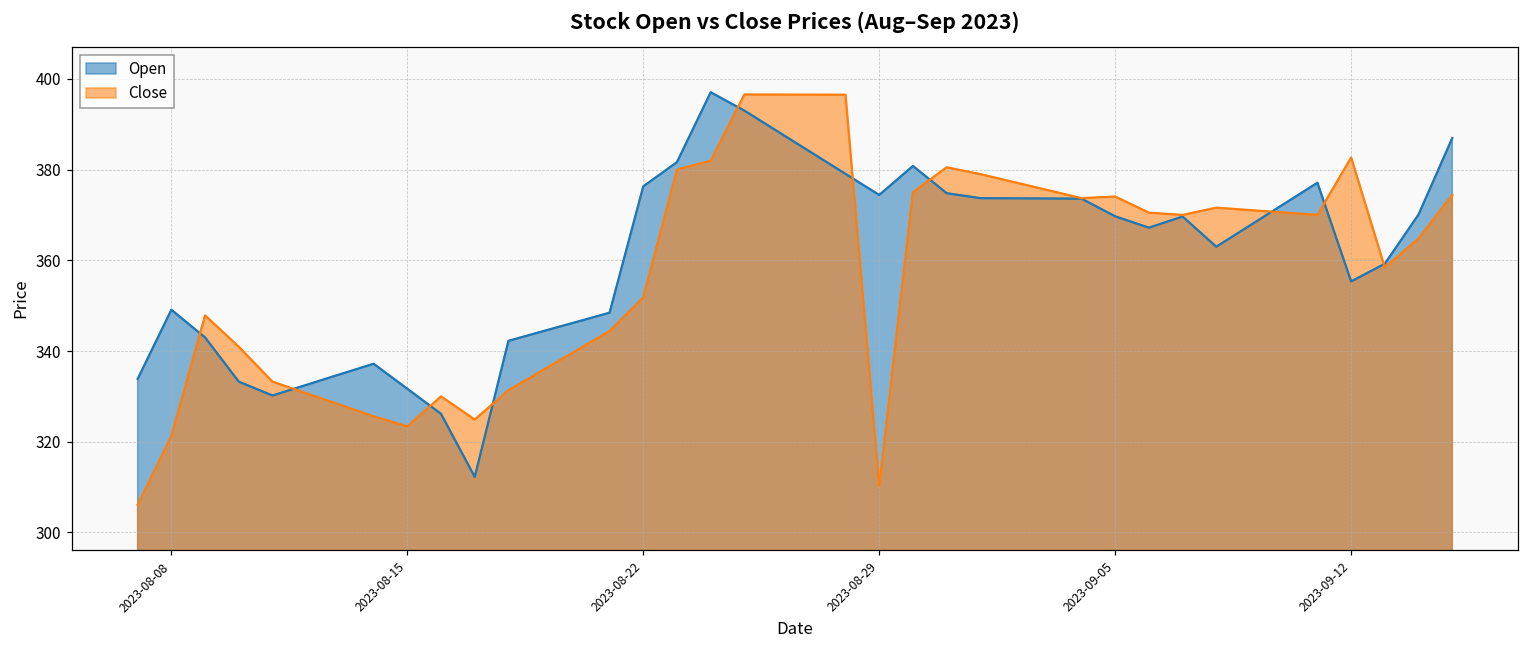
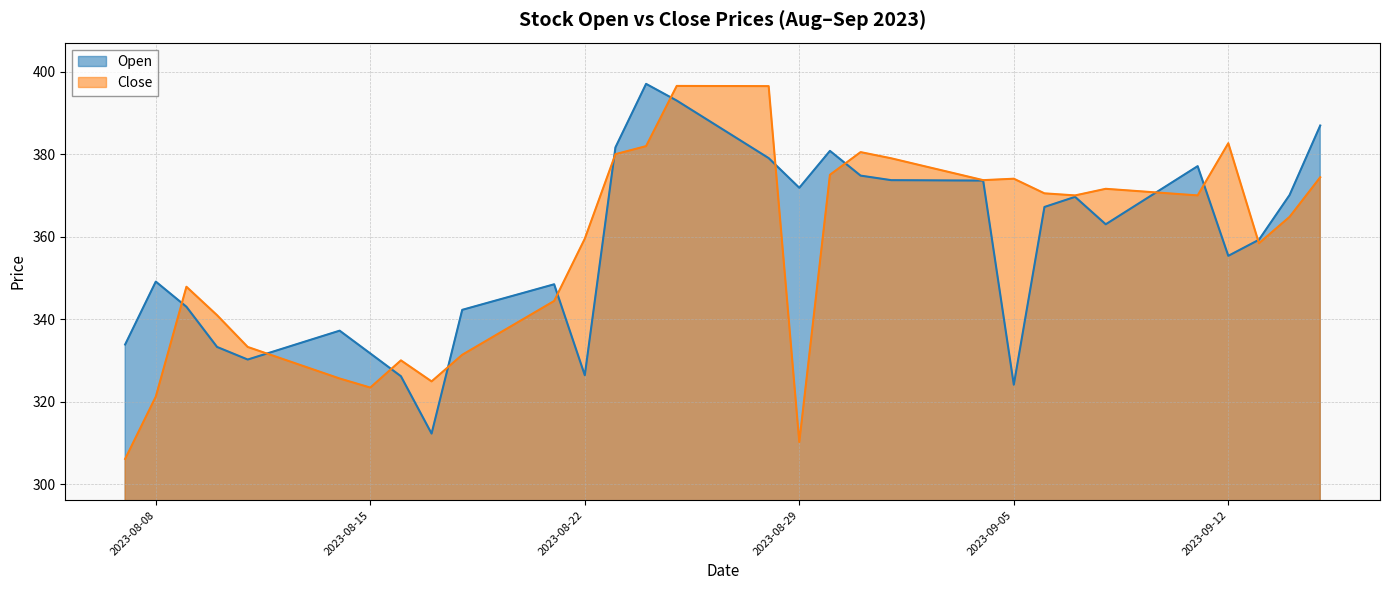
  {
    "Open": {
      "2023-08-08": 349,
      "2023-08-15": 332,
-     "2023-08-22": 376,
-     "2023-08-29": 374,
-     "2023-09-05": 370,
+     "2023-08-22": 326,
+     "2023-08-29": 372,
+     "2023-09-05": 324,
      "2023-09-12": 355
    },
    "Close": {
      "2023-08-08": 321,
      "2023-08-15": 323,
-     "2023-08-22": 352,
+     "2023-08-22": 360,
      "2023-08-29": 310,
      "2023-09-05": 374,
      "2023-09-12": 383
    }
  }
